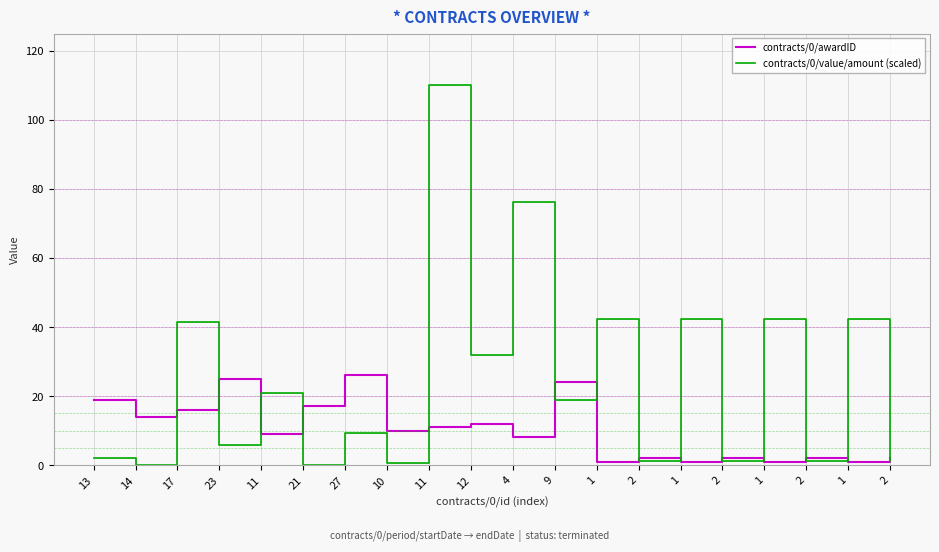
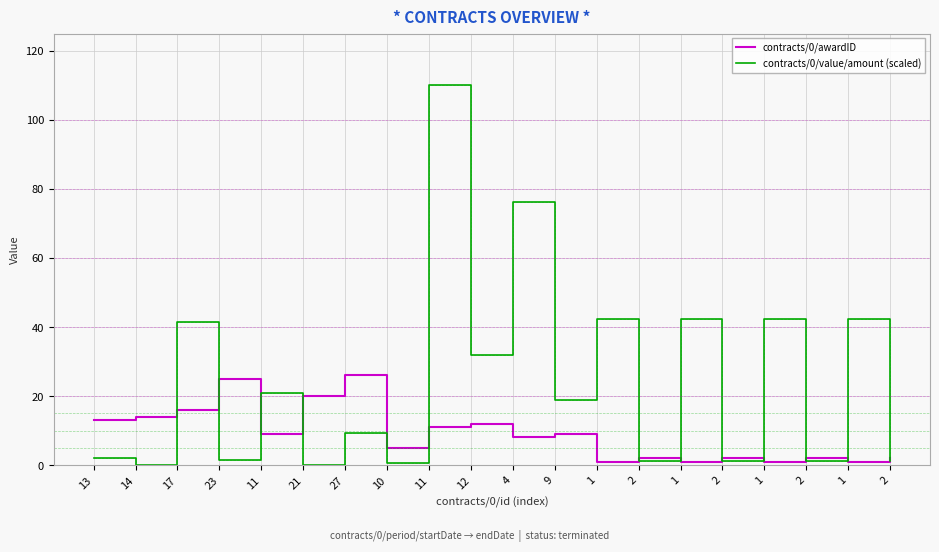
  {
    "contracts/0/awardID": {
-     "13": 19,
+     "13": 13,
      "14": 14,
      "17": 16,
      "23": 25,
-     "21": 17,
+     "21": 20,
      "27": 26,
-     "10": 10,
+     "10": 5,
      "12": 12,
      "4": 8,
-     "9": 24
+     "9": 9
    },
    "contracts/0/value/amount (scaled)": {
      "13": 2,
      "14": 0,
      "17": 41,
-     "23": 6,
+     "23": 2,
      "21": 0,
      "27": 9,
      "10": 0,
      "12": 32,
      "4": 76,
      "9": 19
    }
  }
